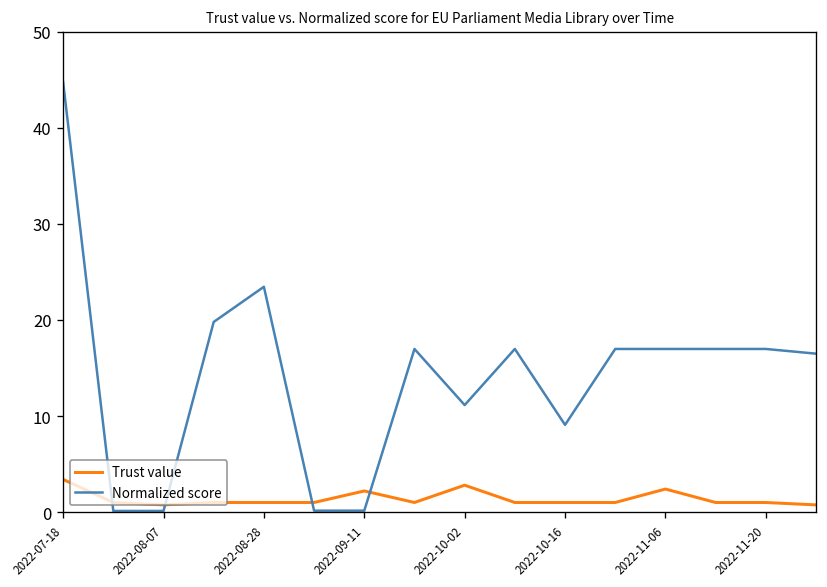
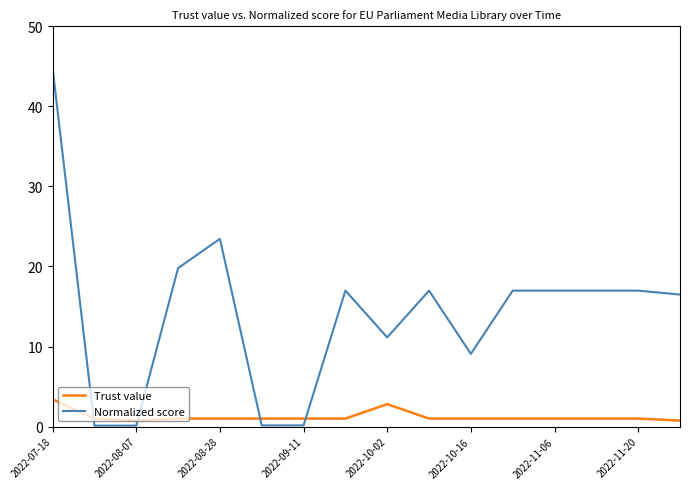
  {
    "Trust value": {
      "2022-07-18": 3,
      "2022-08-28": 1,
-     "2022-09-11": 2,
+     "2022-09-11": 1,
      "2022-10-02": 3,
      "2022-10-16": 1,
-     "2022-11-06": 2,
+     "2022-11-06": 1,
      "2022-11-20": 1
    },
    "Normalized score": {
      "2022-07-18": 45,
      "2022-08-07": 0,
      "2022-08-28": 23,
      "2022-09-11": 0,
      "2022-10-02": 11,
      "2022-10-16": 9,
      "2022-11-06": 17,
      "2022-11-20": 17
    }
  }
